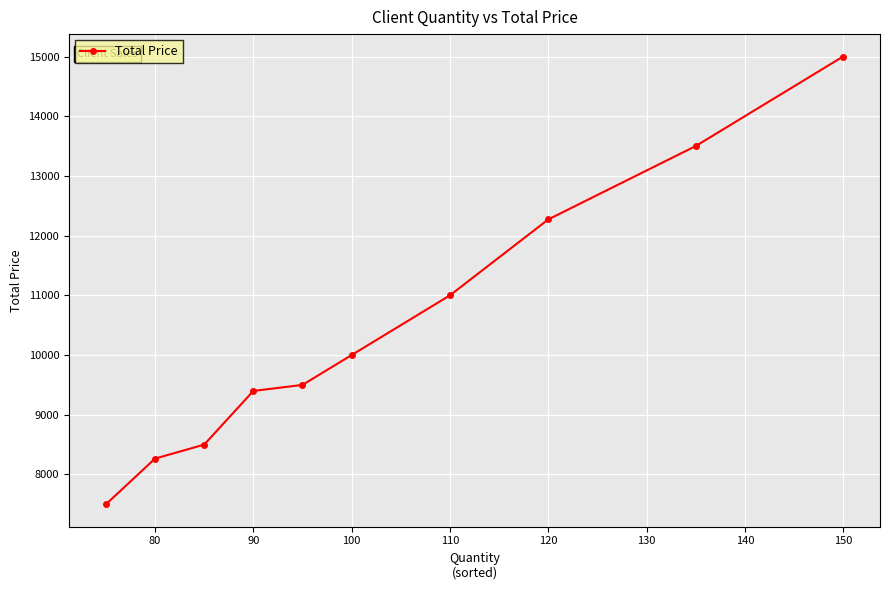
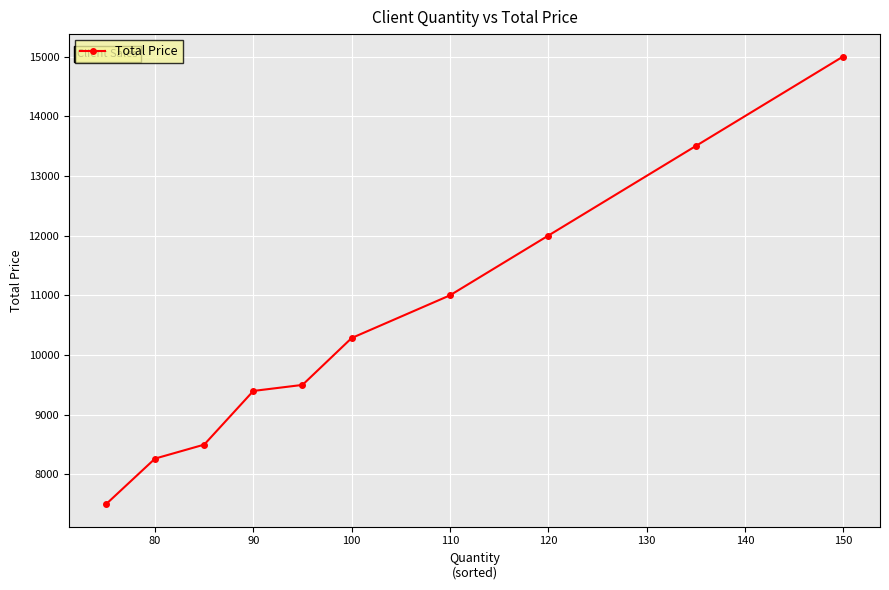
  {
    "80": 8300,
    "90": 9400,
-   "100": 10000,
+   "100": 10300,
    "110": 11000,
-   "120": 12300,
+   "120": 12000,
    "150": 15000
  }
